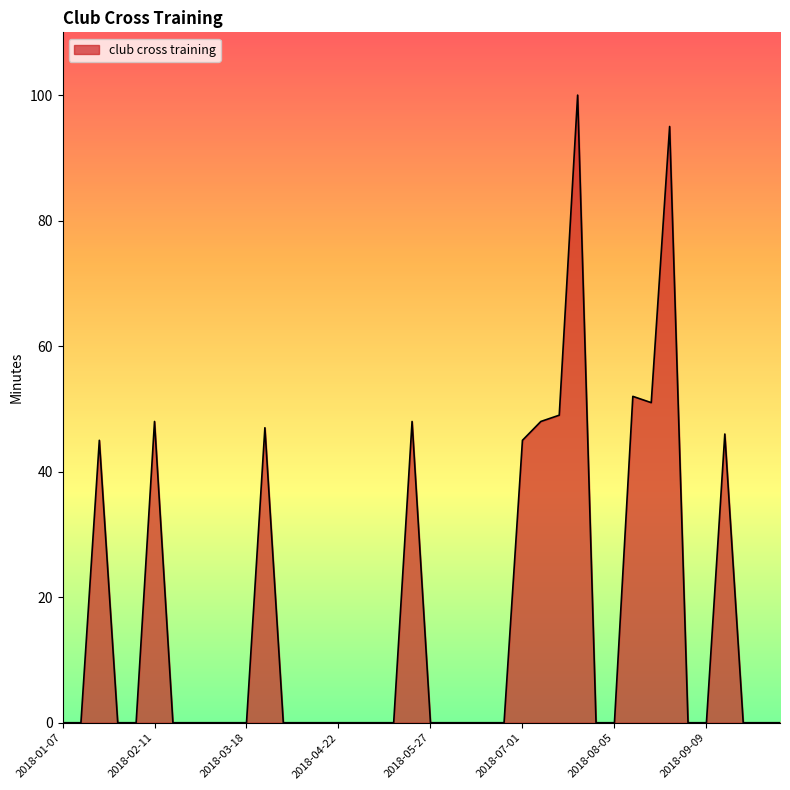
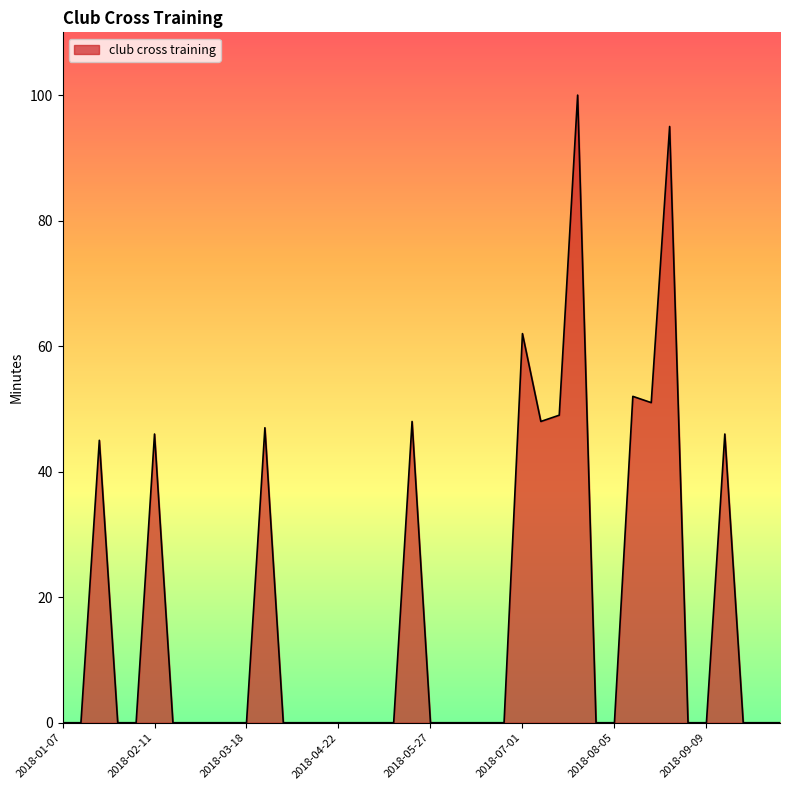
  {
    "2018-01-07": 0,
-   "2018-02-11": 48,
+   "2018-02-11": 46,
    "2018-03-18": 0,
    "2018-04-22": 0,
    "2018-05-27": 0,
-   "2018-07-01": 45,
+   "2018-07-01": 62,
    "2018-08-05": 0,
    "2018-09-09": 0
  }
